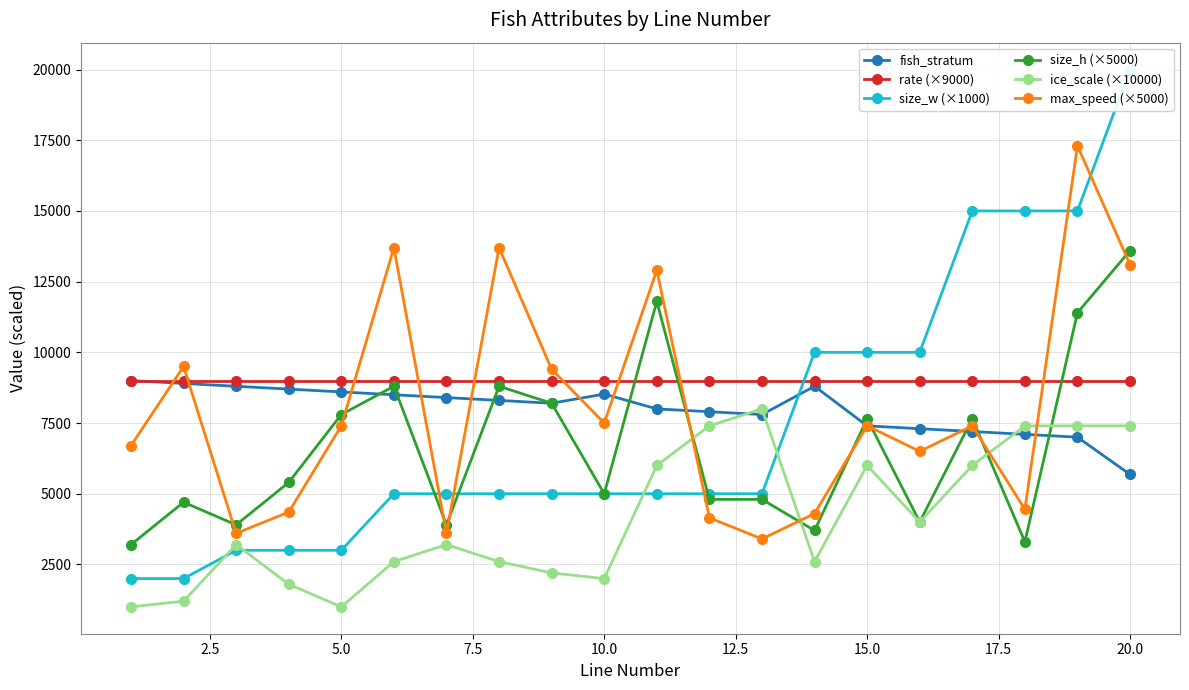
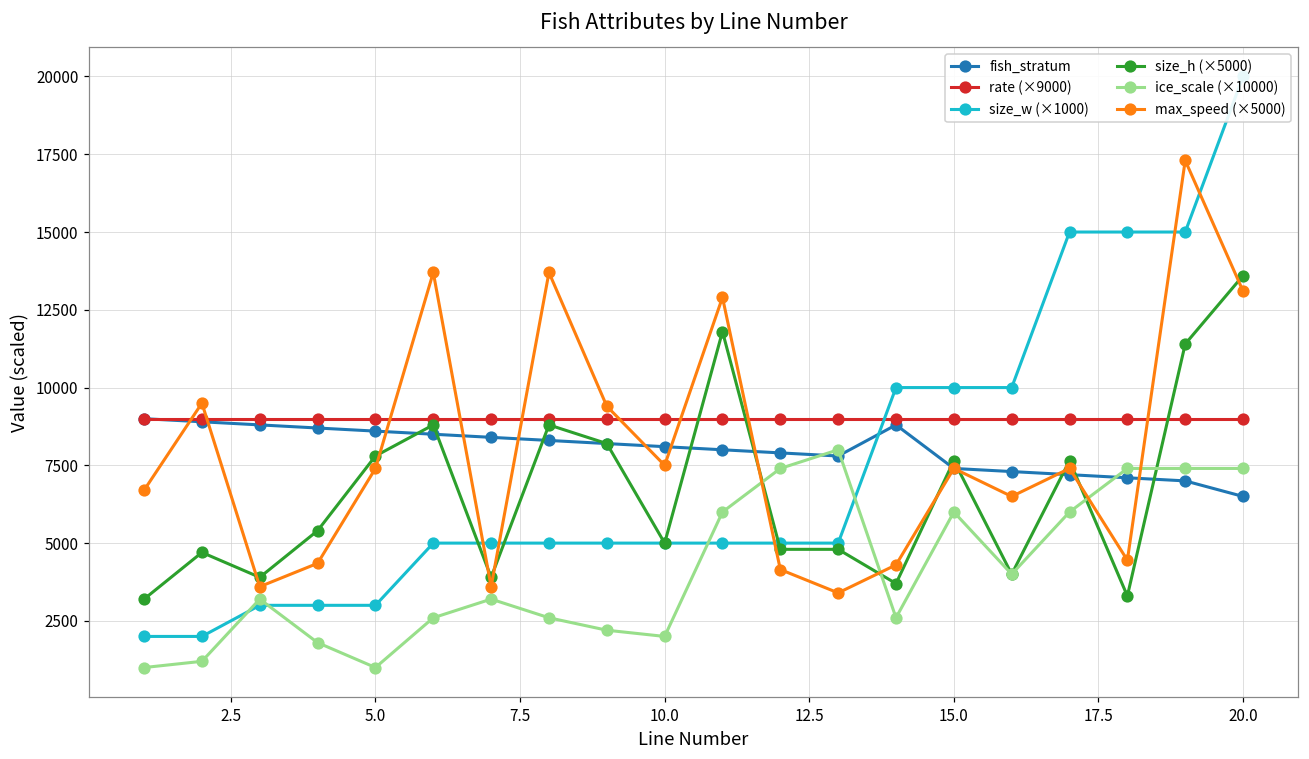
  {
    "fish_stratum": {
      "5.0": 8600,
-     "10.0": 8500,
-     "20.0": 5700
+     "10.0": 8100,
+     "20.0": 6500
    },
    "rate (×9000)": {
      "5.0": 9000,
      "10.0": 9000,
      "15.0": 9000,
      "20.0": 9000
    },
    "size_w (×1000)": {
      "5.0": 3000,
      "15.0": 10000
    },
    "size_h (×5000)": {
      "5.0": 7800,
      "15.0": 7700,
      "20.0": 13600
    },
    "ice_scale (×10000)": {
      "5.0": 1000,
      "10.0": 2000,
      "15.0": 6000,
      "20.0": 7400
    },
    "max_speed (×5000)": {
      "5.0": 7400,
      "10.0": 7500,
      "20.0": 13100
    }
  }
